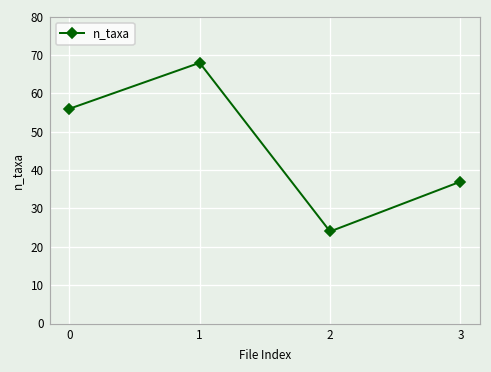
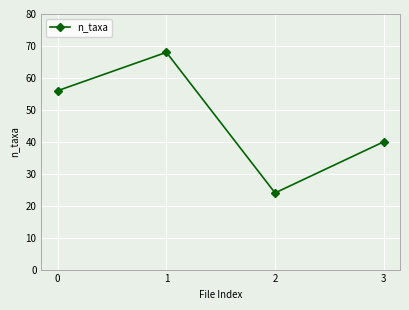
  {
    "0": 56,
    "1": 68,
    "2": 24,
-   "3": 37
+   "3": 40
  }
